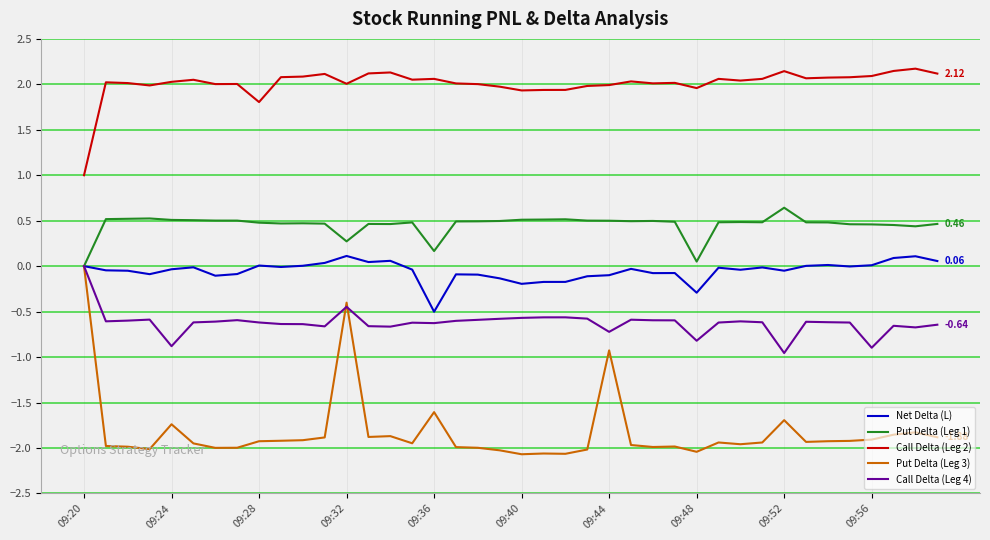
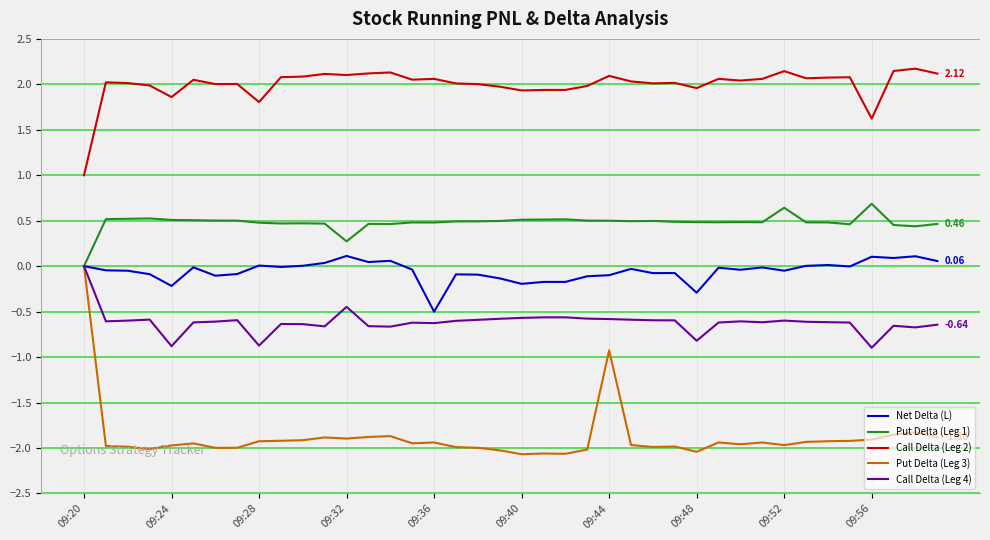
  {
    "Net Delta (L)": {
-     "09:24": 0.0,
+     "09:24": -0.2,
      "09:28": 0.0,
      "09:32": 0.1,
      "09:36": -0.5,
      "09:40": -0.2,
      "09:44": -0.1,
      "09:48": -0.3,
      "09:52": -0.1,
-     "09:56": 0.0
+     "09:56": 0.1
    },
    "Put Delta (Leg 1)": {
      "09:24": 0.5,
      "09:28": 0.5,
      "09:32": 0.3,
-     "09:36": 0.2,
+     "09:36": 0.5,
      "09:40": 0.5,
      "09:44": 0.5,
-     "09:48": 0.1,
+     "09:48": 0.5,
      "09:52": 0.6,
-     "09:56": 0.5
+     "09:56": 0.7
    },
    "Call Delta (Leg 2)": {
      "09:20": 1.0,
-     "09:24": 2.0,
+     "09:24": 1.9,
      "09:28": 1.8,
-     "09:32": 2.0,
+     "09:32": 2.1,
      "09:36": 2.1,
      "09:40": 1.9,
-     "09:44": 2.0,
+     "09:44": 2.1,
      "09:48": 2.0,
      "09:52": 2.1,
-     "09:56": 2.1
+     "09:56": 1.6
    },
    "Put Delta (Leg 3)": {
-     "09:24": -1.7,
+     "09:24": -2.0,
      "09:28": -1.9,
-     "09:32": -0.4,
-     "09:36": -1.6,
+     "09:32": -1.9,
+     "09:36": -1.9,
      "09:40": -2.1,
      "09:44": -0.9,
      "09:48": -2.0,
-     "09:52": -1.7
+     "09:52": -2.0
    },
    "Call Delta (Leg 4)": {
      "09:24": -0.9,
-     "09:28": -0.6,
+     "09:28": -0.9,
      "09:32": -0.4,
      "09:36": -0.6,
      "09:40": -0.6,
-     "09:44": -0.7,
+     "09:44": -0.6,
      "09:48": -0.8,
-     "09:52": -1.0,
+     "09:52": -0.6,
      "09:56": -0.9
    }
  }
